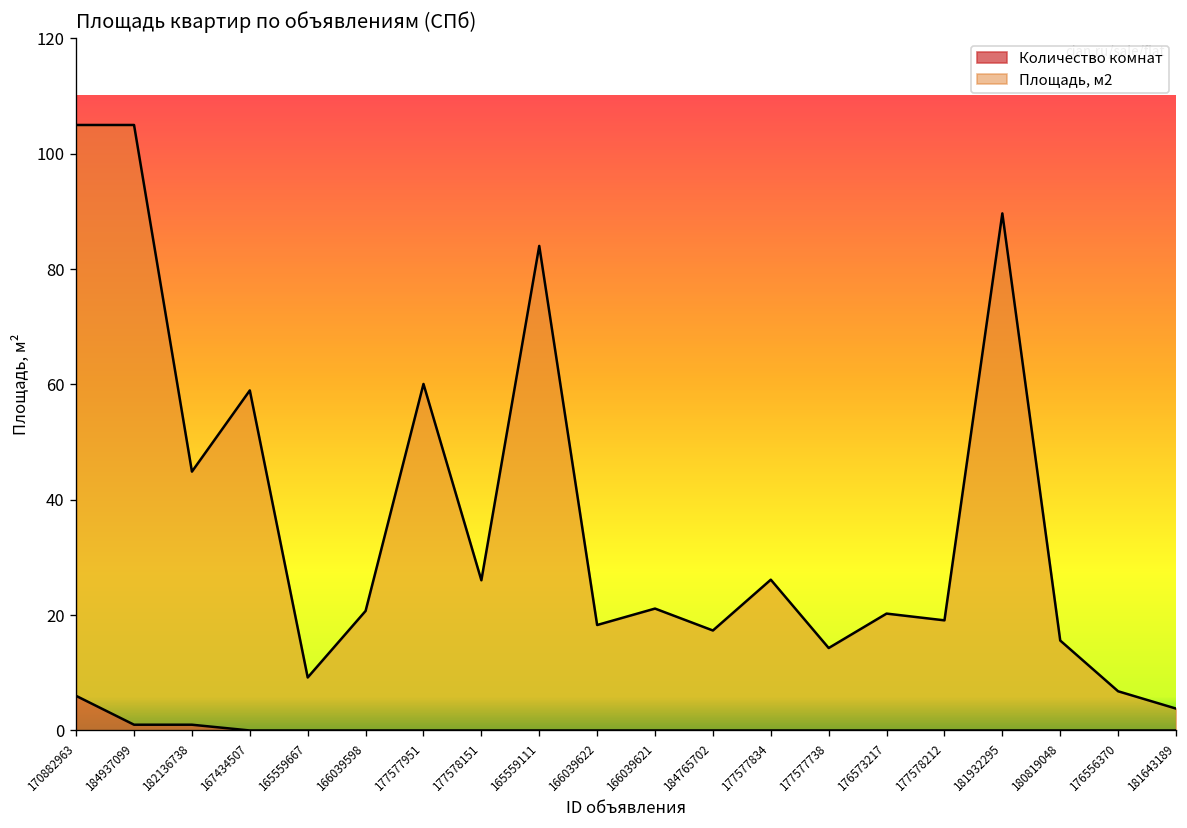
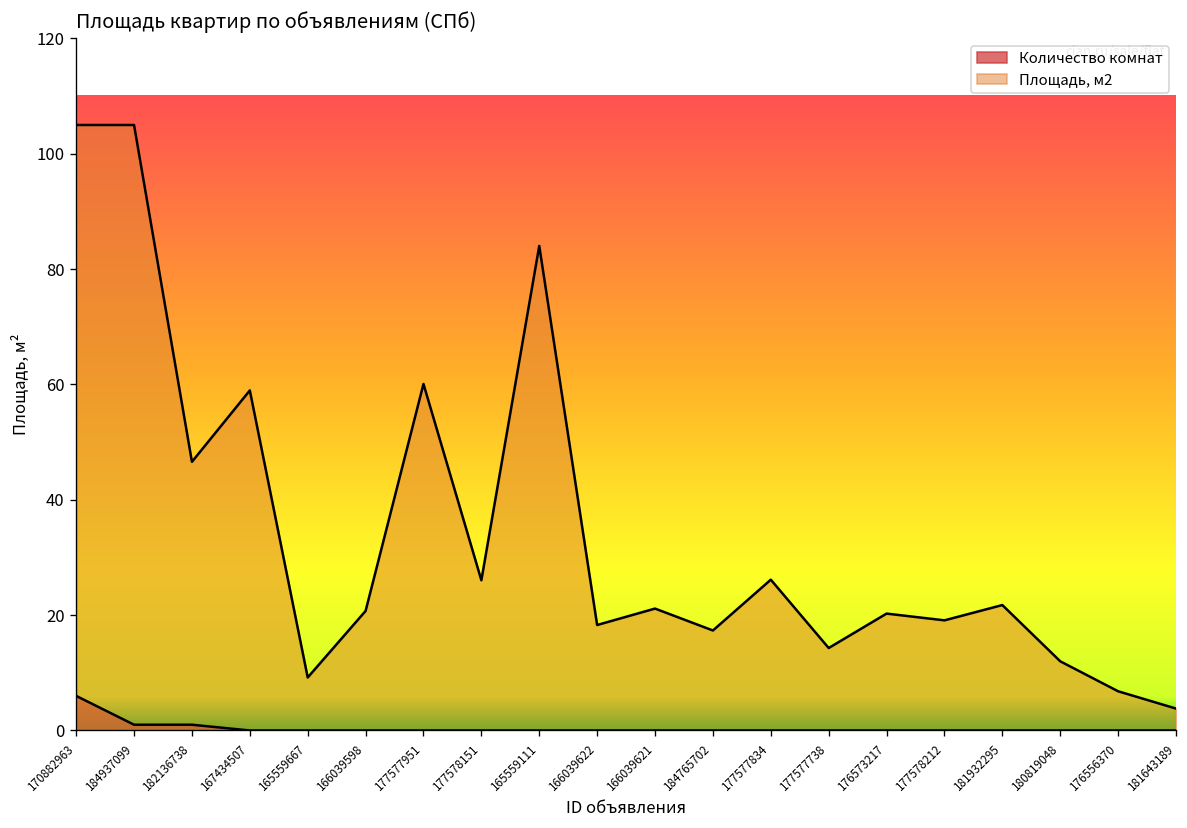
  {
    "Количество комнат": {
      "170882963": 6,
      "184937099": 1,
      "182136738": 1,
      "167434507": 0,
      "165559667": 0,
      "166039598": 0,
      "177577951": 0,
      "177578151": 0,
      "165559111": 0,
      "166039622": 0,
      "166039621": 0,
      "184765702": 0,
      "177577834": 0,
      "177577738": 0,
      "176573217": 0,
      "177578212": 0,
      "181932295": 0,
      "180819048": 0,
      "176556370": 0,
      "181643189": 0
    },
    "Площадь, м2": {
      "170882963": 105,
      "184937099": 105,
-     "182136738": 45,
+     "182136738": 47,
      "167434507": 59,
      "165559667": 9,
      "166039598": 21,
      "177577951": 60,
      "177578151": 26,
      "165559111": 84,
      "166039622": 18,
      "166039621": 21,
      "184765702": 17,
      "177577834": 26,
      "177577738": 14,
      "176573217": 20,
      "177578212": 19,
-     "181932295": 90,
-     "180819048": 16,
+     "181932295": 22,
+     "180819048": 12,
      "176556370": 7,
      "181643189": 4
    }
  }
